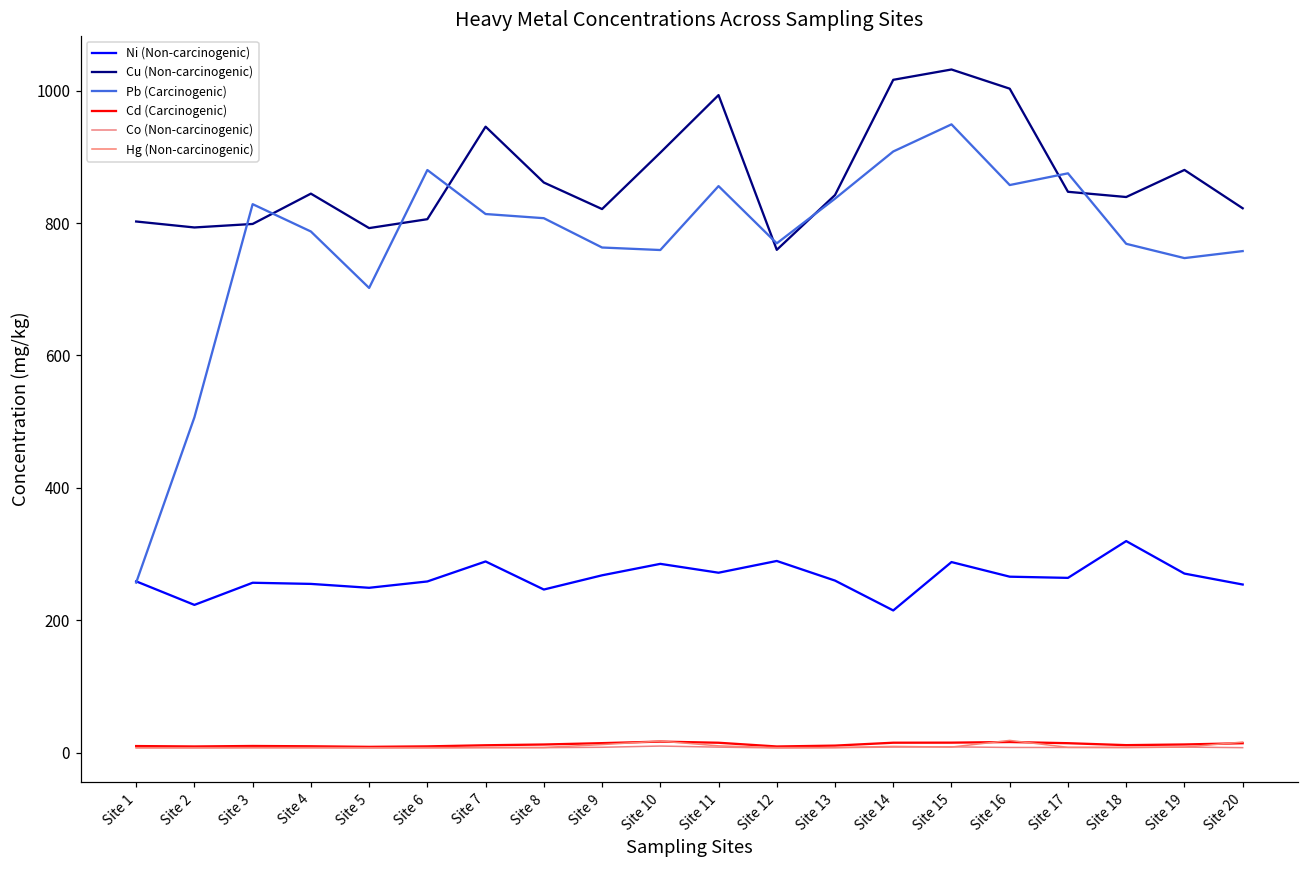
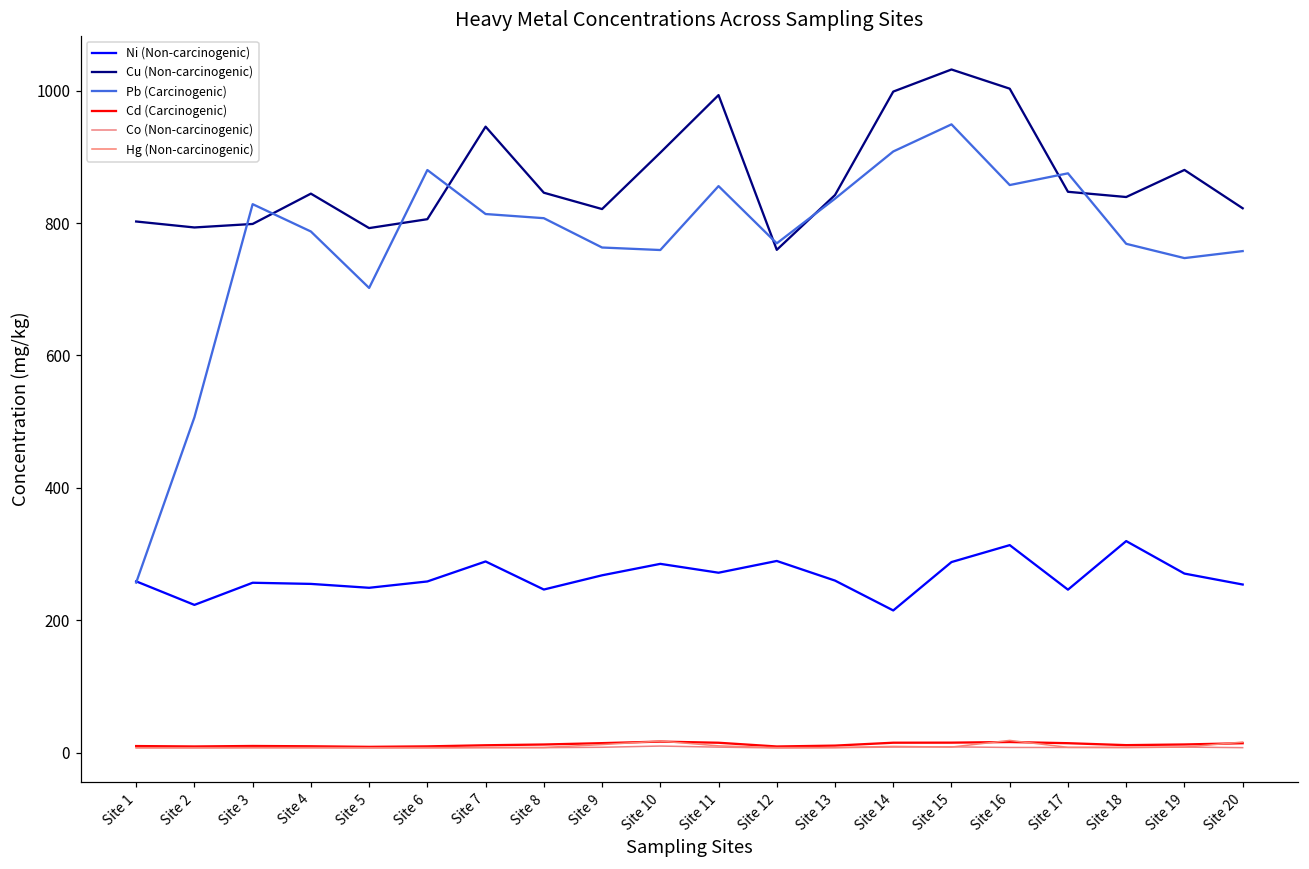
  {
    "Ni (Non-carcinogenic)": {
      "Site 2": 220,
      "Site 3": 260,
      "Site 4": 250,
      "Site 5": 250,
      "Site 6": 260,
      "Site 7": 290,
      "Site 8": 250,
      "Site 9": 270,
      "Site 10": 290,
      "Site 11": 270,
      "Site 12": 290,
      "Site 13": 260,
      "Site 14": 210,
      "Site 15": 290,
-     "Site 16": 270,
-     "Site 17": 260,
+     "Site 16": 310,
+     "Site 17": 250,
      "Site 18": 320,
      "Site 19": 270,
      "Site 20": 250
    },
    "Cu (Non-carcinogenic)": {
      "Site 1": 800,
      "Site 2": 790,
      "Site 3": 800,
      "Site 4": 840,
      "Site 5": 790,
      "Site 6": 810,
      "Site 7": 950,
-     "Site 8": 860,
+     "Site 8": 850,
      "Site 9": 820,
      "Site 10": 910,
      "Site 11": 990,
      "Site 12": 760,
      "Site 13": 840,
-     "Site 14": 1020,
+     "Site 14": 1000,
      "Site 15": 1030,
      "Site 16": 1000,
      "Site 17": 850,
      "Site 18": 840,
      "Site 19": 880,
      "Site 20": 820
    },
    "Pb (Carcinogenic)": {
      "Site 2": 510,
      "Site 3": 830,
      "Site 4": 790,
      "Site 5": 700,
      "Site 6": 880,
      "Site 7": 810,
      "Site 8": 810,
      "Site 9": 760,
      "Site 10": 760,
      "Site 11": 860,
      "Site 12": 770,
      "Site 13": 840,
      "Site 14": 910,
      "Site 15": 950,
      "Site 16": 860,
      "Site 17": 880,
      "Site 18": 770,
      "Site 19": 750,
      "Site 20": 760
    },
    "Cd (Carcinogenic)": {
      "Site 8": 10,
      "Site 11": 10,
      "Site 14": 10,
      "Site 15": 10,
      "Site 17": 10
    }
  }
